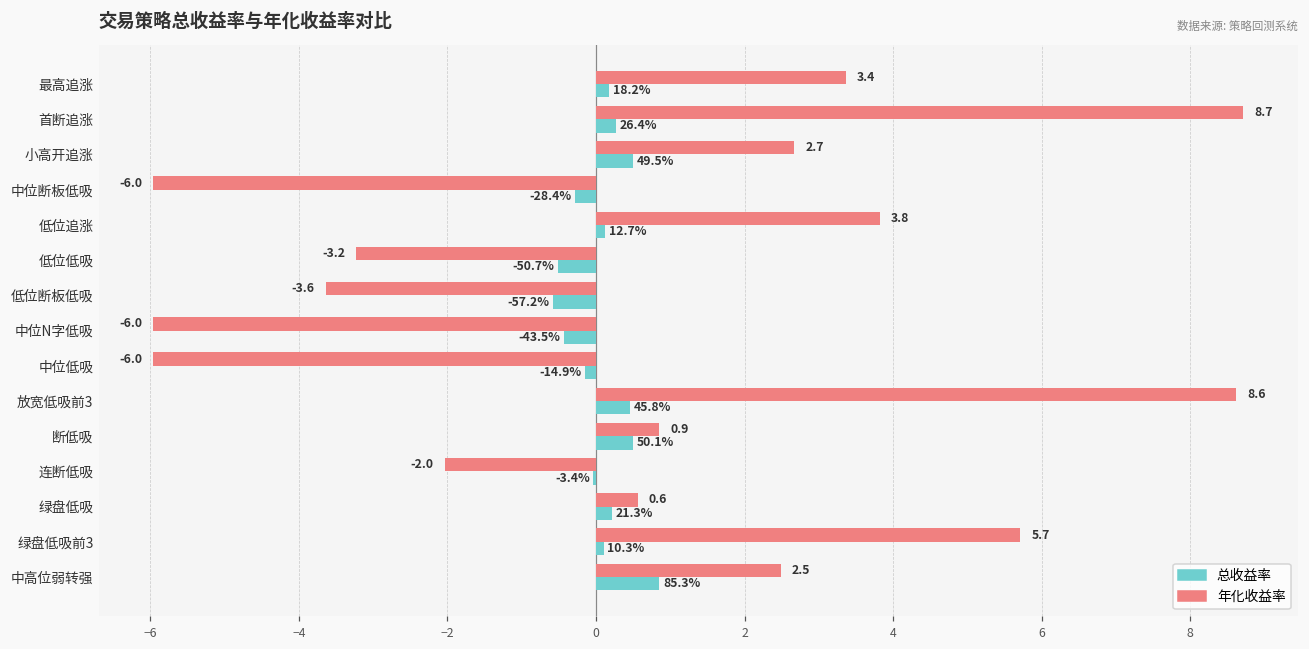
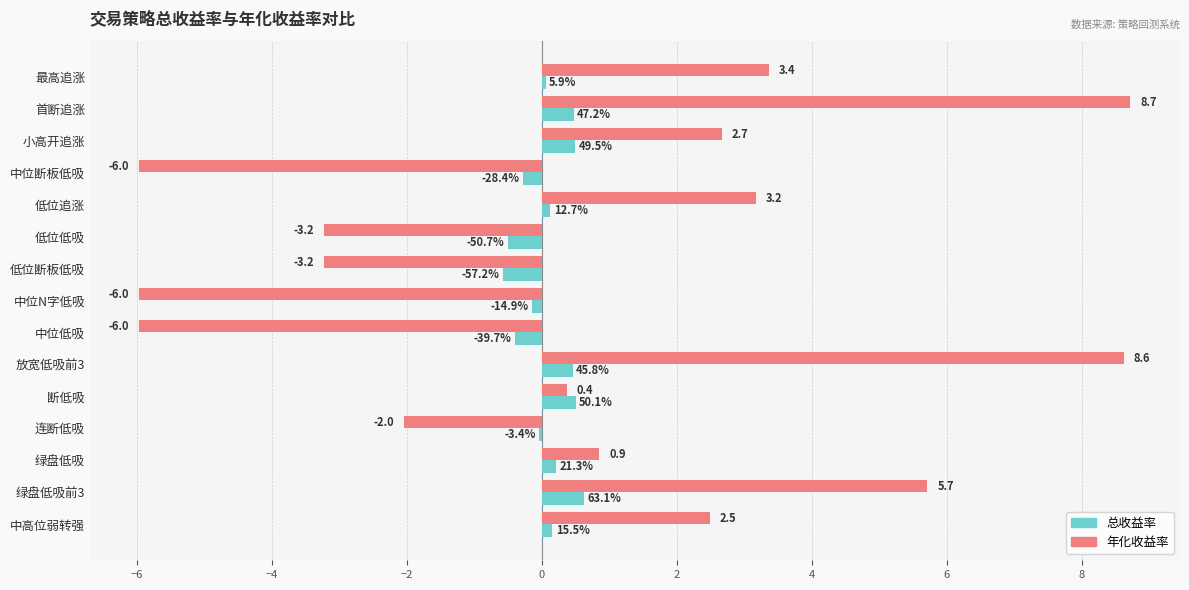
  {
    "总收益率": {
-     "最高追涨": "18.2%",
-     "首断追涨": "26.4%",
+     "最高追涨": "5.9%",
+     "首断追涨": "47.2%",
      "小高开追涨": "49.5%",
      "中位断板低吸": "-28.4%",
      "低位追涨": "12.7%",
      "低位低吸": "-50.7%",
      "低位断板低吸": "-57.2%",
-     "中位N字低吸": "-43.5%",
-     "中位低吸": "-14.9%",
+     "中位N字低吸": "-14.9%",
+     "中位低吸": "-39.7%",
      "放宽低吸前3": "45.8%",
      "断低吸": "50.1%",
      "连断低吸": "-3.4%",
      "绿盘低吸": "21.3%",
-     "绿盘低吸前3": "10.3%",
-     "中高位弱转强": "85.3%"
+     "绿盘低吸前3": "63.1%",
+     "中高位弱转强": "15.5%"
    },
    "年化收益率": {
      "最高追涨": "3.4",
      "首断追涨": "8.7",
      "小高开追涨": "2.7",
      "中位断板低吸": "-6.0",
-     "低位追涨": "3.8",
+     "低位追涨": "3.2",
      "低位低吸": "-3.2",
-     "低位断板低吸": "-3.6",
+     "低位断板低吸": "-3.2",
      "中位N字低吸": "-6.0",
      "中位低吸": "-6.0",
      "放宽低吸前3": "8.6",
-     "断低吸": "0.9",
+     "断低吸": "0.4",
      "连断低吸": "-2.0",
-     "绿盘低吸": "0.6",
+     "绿盘低吸": "0.9",
      "绿盘低吸前3": "5.7",
      "中高位弱转强": "2.5"
    }
  }
